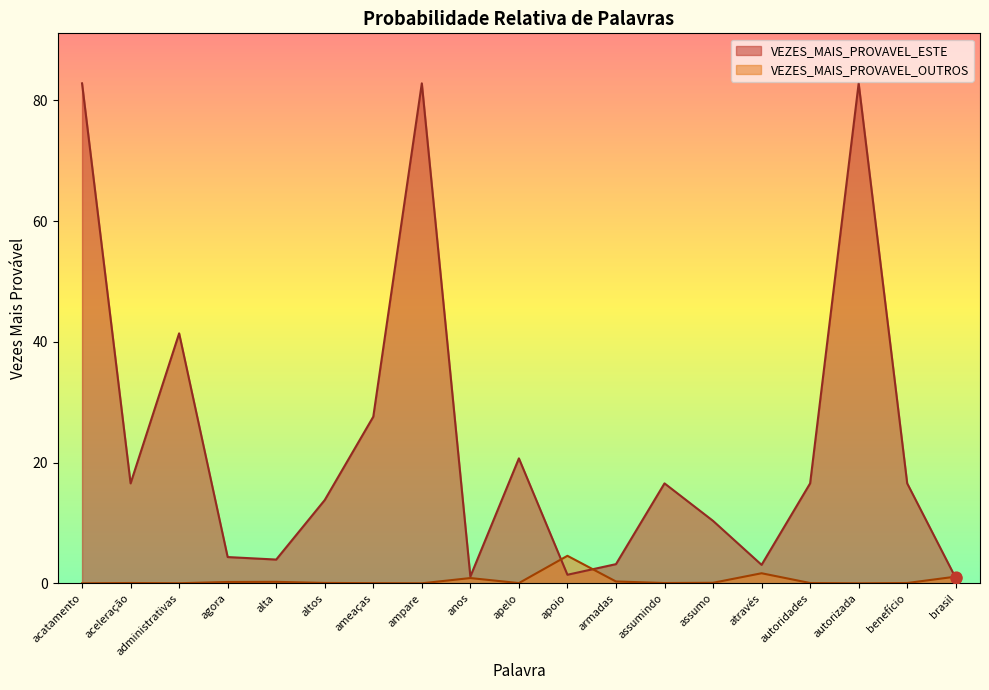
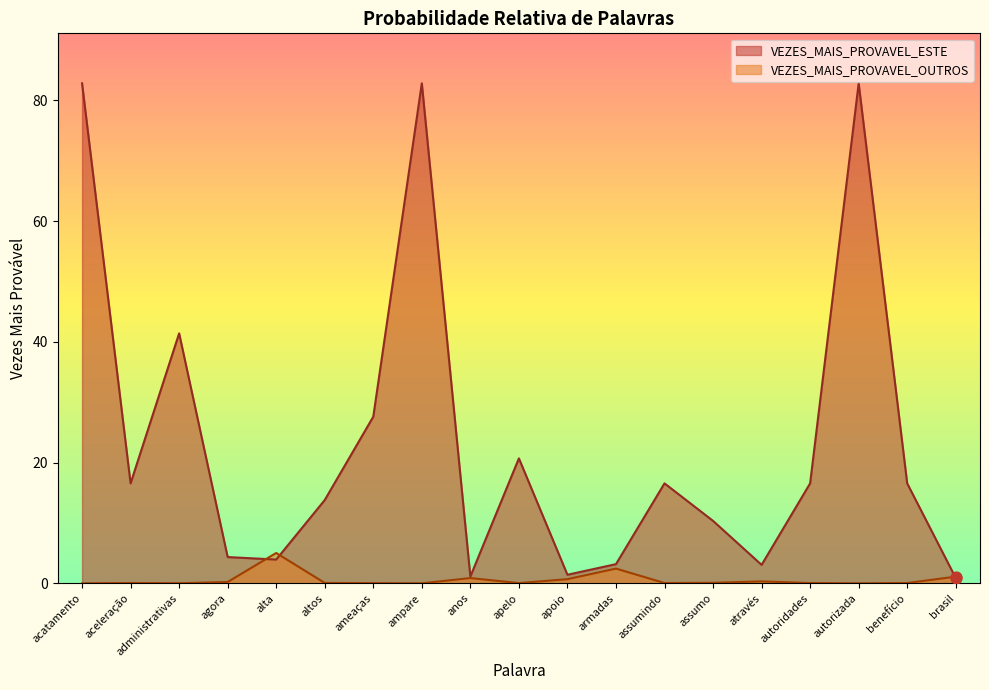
  {
    "VEZES_MAIS_PROVAVEL_OUTROS": {
      "acatamento": 0,
      "aceleração": 0,
      "administrativas": 0,
      "agora": 0,
-     "alta": 0,
+     "alta": 5,
      "altos": 0,
      "ameaças": 0,
      "ampare": 0,
      "apelo": 0,
-     "apoio": 5,
-     "armadas": 0,
+     "apoio": 1,
+     "armadas": 2,
      "assumindo": 0,
      "assumo": 0,
-     "através": 2,
+     "através": 0,
      "autoridades": 0,
      "autorizada": 0,
      "benefício": 0
    }
  }
